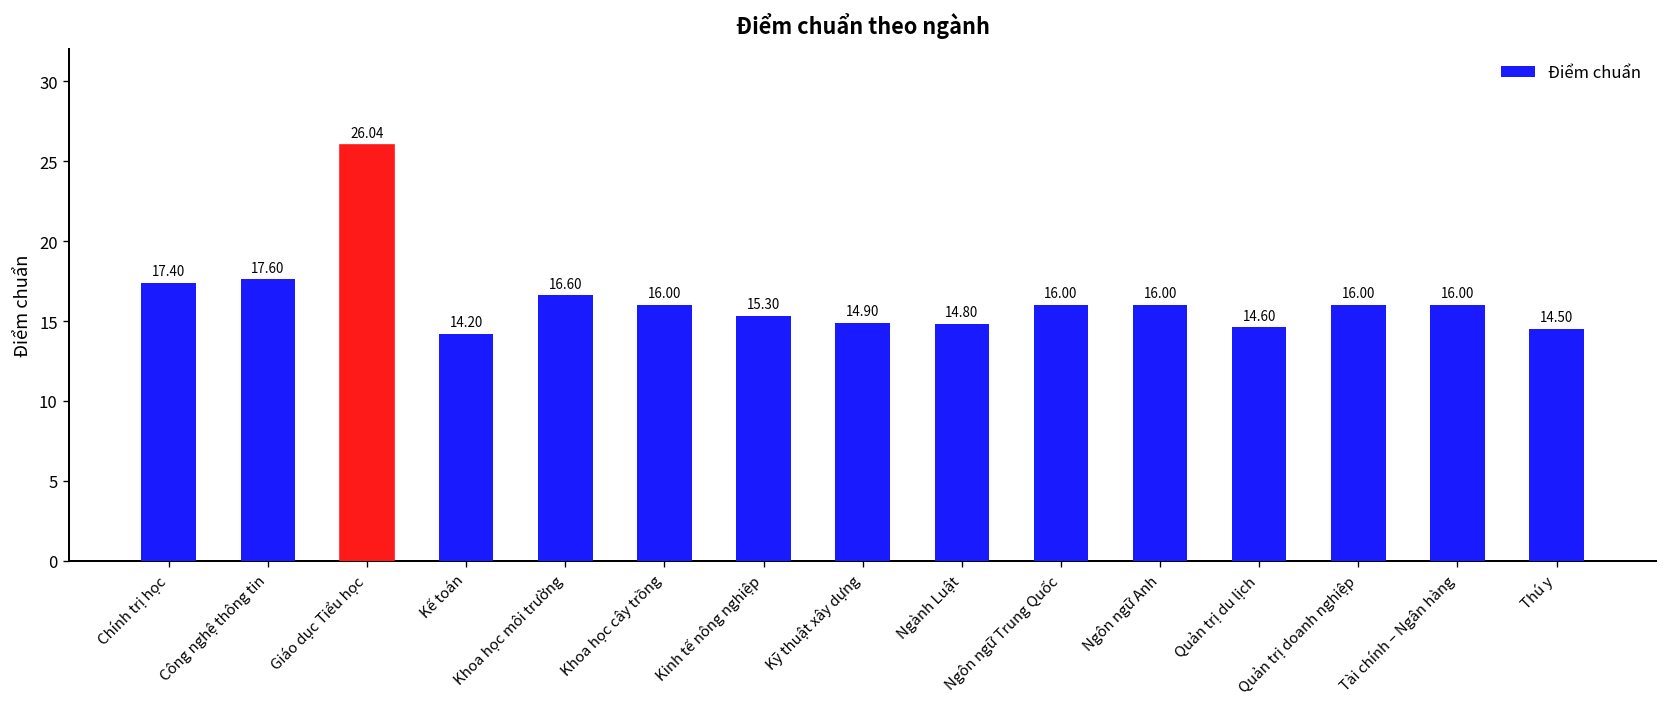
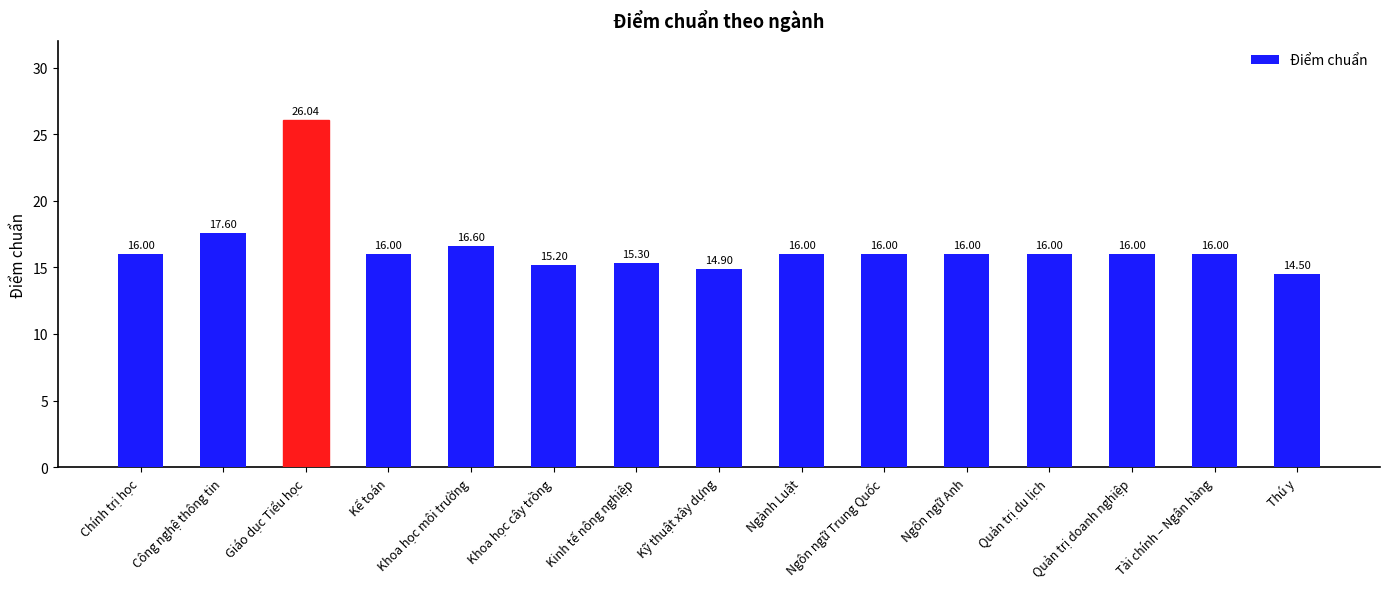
  {
-   "Chính trị học": 17.40,
+   "Chính trị học": 16.00,
    "Công nghệ thông tin": 17.60,
    "Giáo dục Tiểu học": 26.04,
-   "Kế toán": 14.20,
+   "Kế toán": 16.00,
    "Khoa học môi trường": 16.60,
-   "Khoa học cây trồng": 16.00,
+   "Khoa học cây trồng": 15.20,
    "Kinh tế nông nghiệp": 15.30,
    "Kỹ thuật xây dựng": 14.90,
-   "Ngành Luật": 14.80,
+   "Ngành Luật": 16.00,
    "Ngôn ngữ Trung Quốc": 16.00,
    "Ngôn ngữ Anh": 16.00,
-   "Quản trị du lịch": 14.60,
+   "Quản trị du lịch": 16.00,
    "Quản trị doanh nghiệp": 16.00,
    "Tài chính – Ngân hàng": 16.00,
    "Thú y": 14.50
  }
